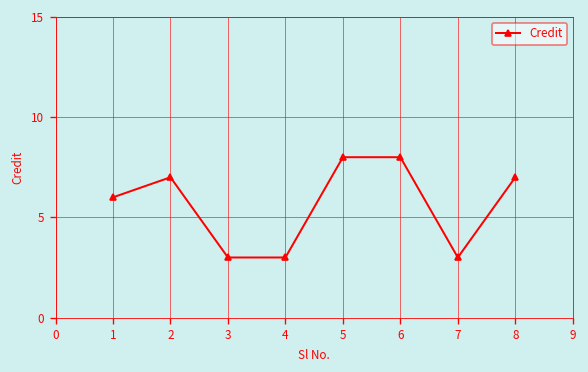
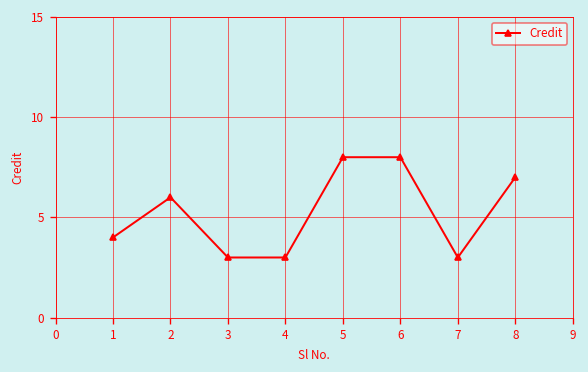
  {
-   "1": 6,
-   "2": 7,
+   "1": 4,
+   "2": 6,
    "3": 3,
    "4": 3,
    "5": 8,
    "6": 8,
    "7": 3,
    "8": 7
  }
